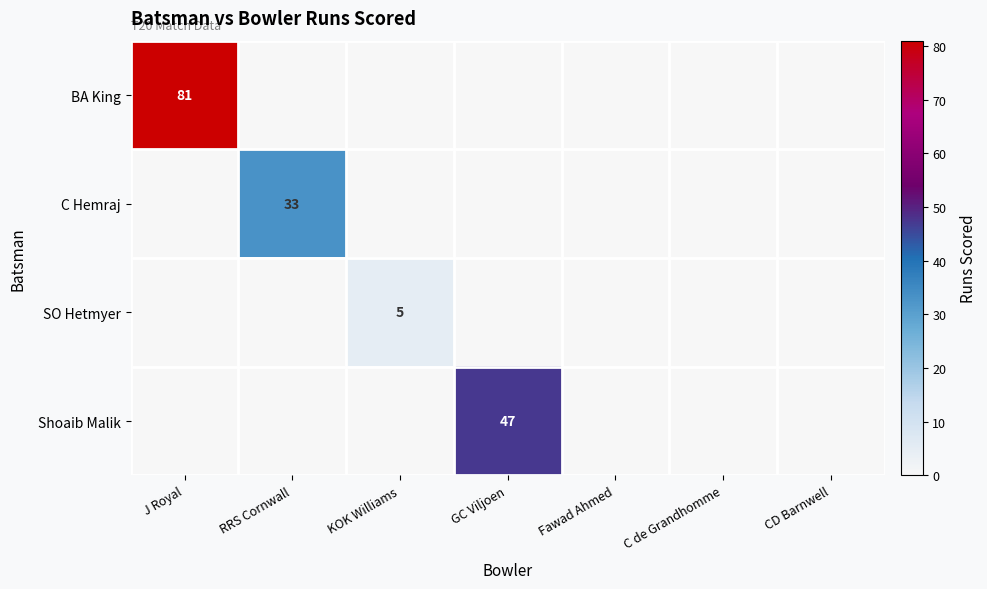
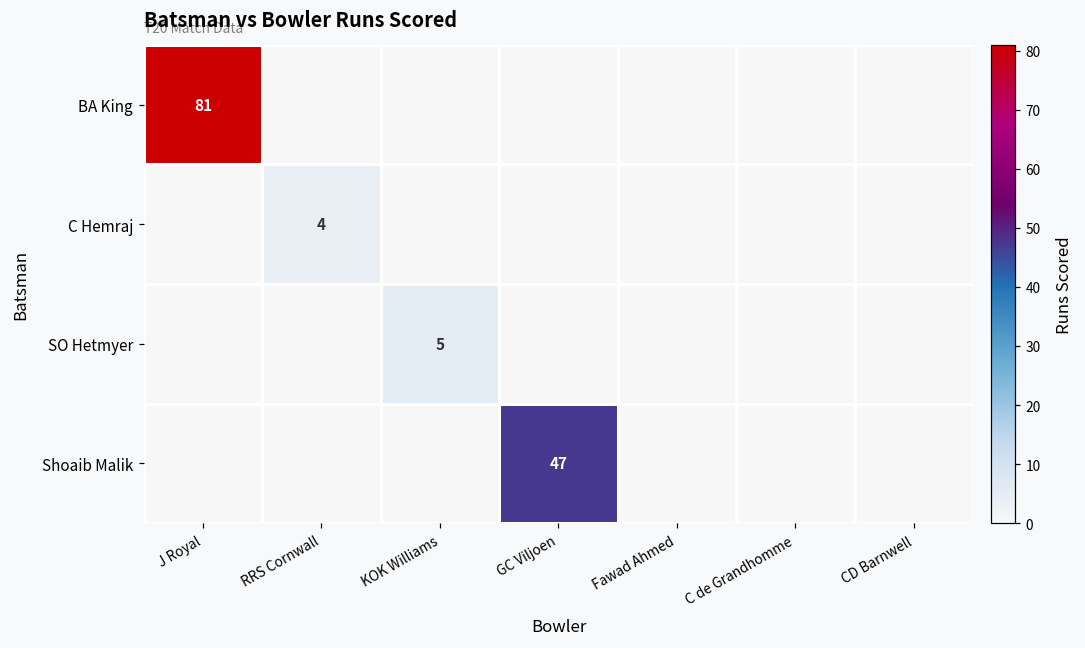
  {
    "BA King": {
      "J Royal": 81
    },
    "C Hemraj": {
-     "RRS Cornwall": 33
+     "RRS Cornwall": 4
    },
    "SO Hetmyer": {
      "KOK Williams": 5
    },
    "Shoaib Malik": {
      "GC Viljoen": 47
    }
  }
